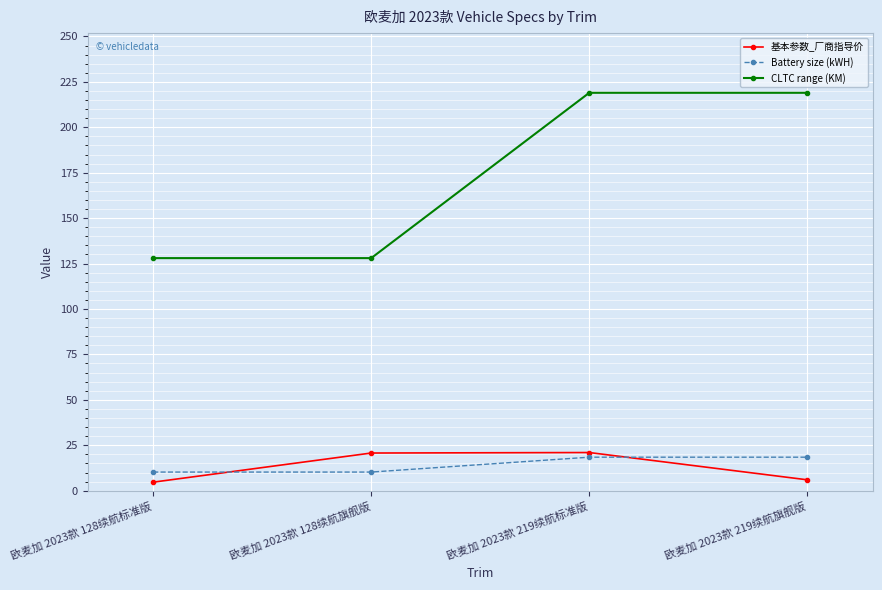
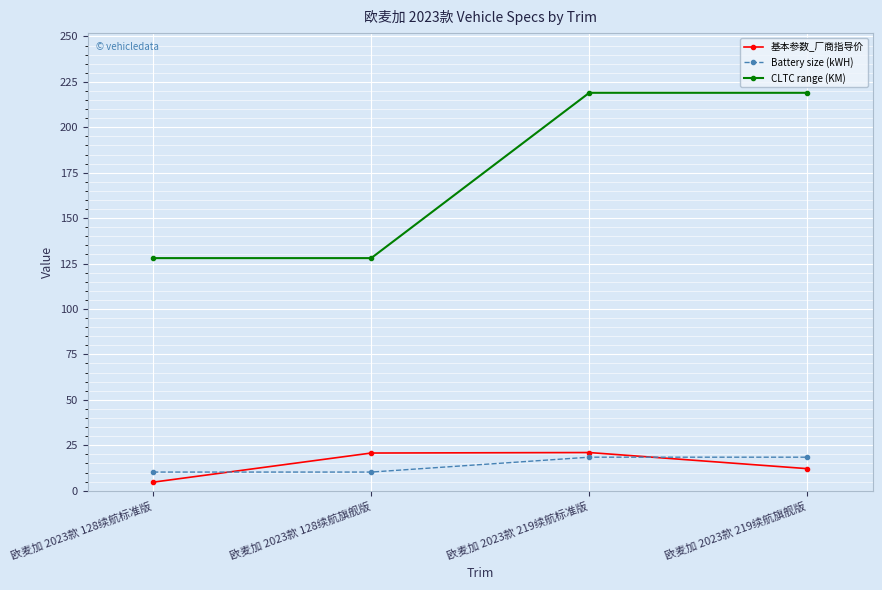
  {
    "基本参数_厂商指导价": {
      "欧麦加 2023款 128续航标准版": 5,
      "欧麦加 2023款 128续航旗舰版": 21,
      "欧麦加 2023款 219续航标准版": 21,
-     "欧麦加 2023款 219续航旗舰版": 6
+     "欧麦加 2023款 219续航旗舰版": 12
    },
    "Battery size (kWH)": {
      "欧麦加 2023款 128续航标准版": 10,
      "欧麦加 2023款 128续航旗舰版": 10,
      "欧麦加 2023款 219续航标准版": 18,
      "欧麦加 2023款 219续航旗舰版": 18
    },
    "CLTC range (KM)": {
      "欧麦加 2023款 128续航标准版": 128,
      "欧麦加 2023款 128续航旗舰版": 128,
      "欧麦加 2023款 219续航标准版": 219,
      "欧麦加 2023款 219续航旗舰版": 219
    }
  }
